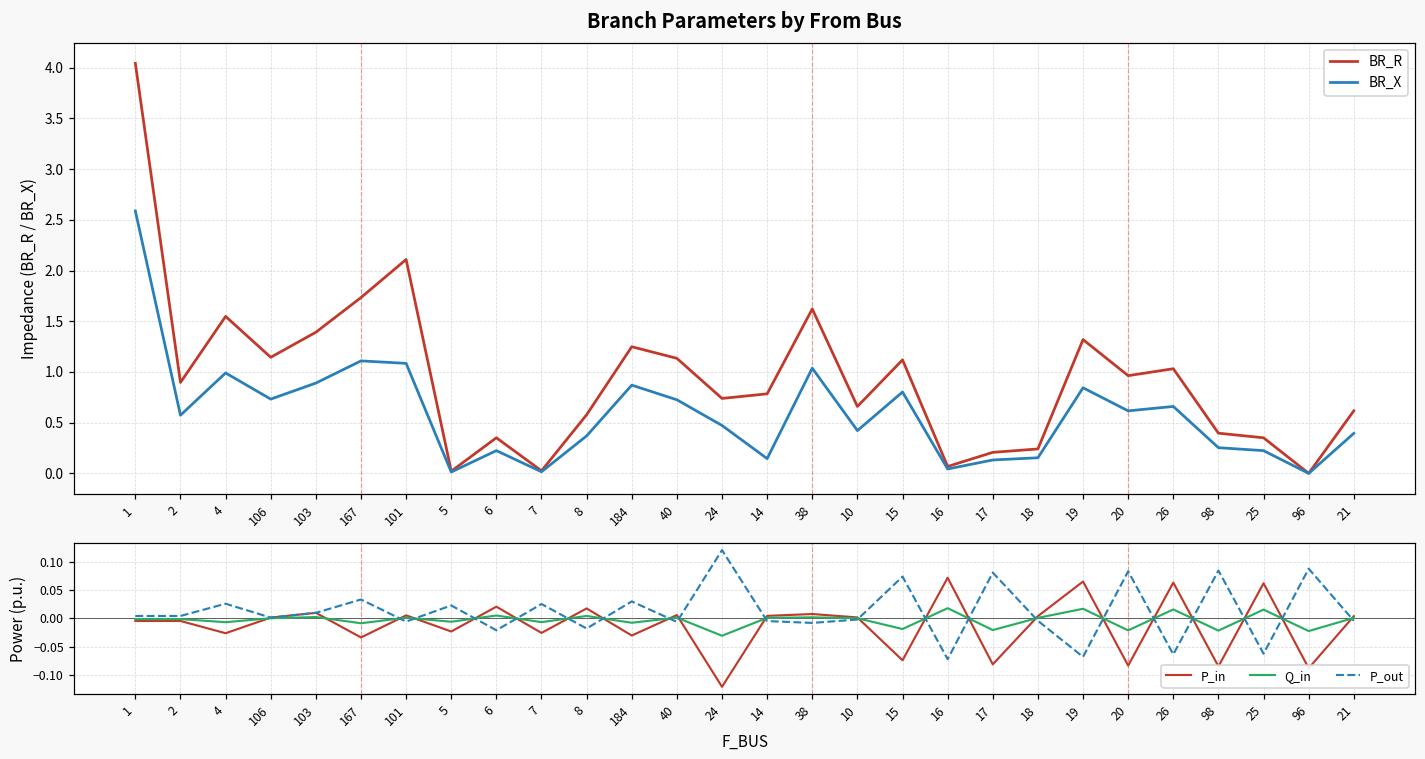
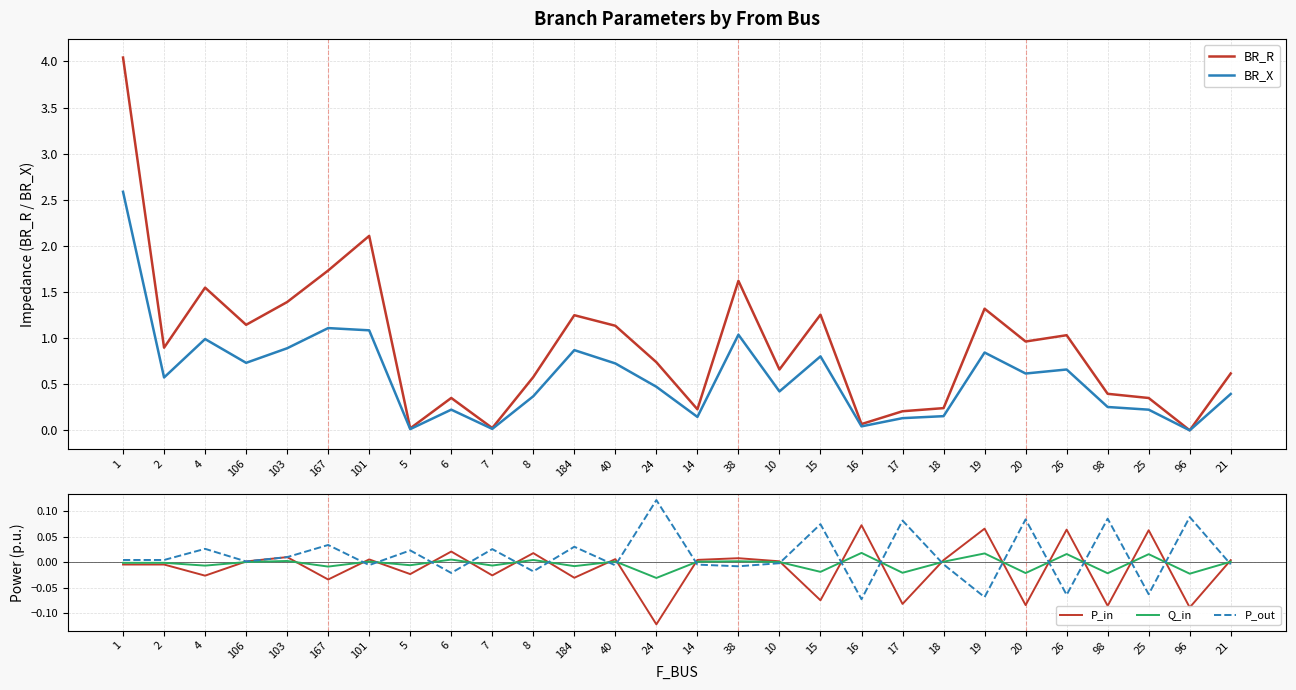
  {
    "Branch Parameters by From Bus": {
      "BR_R": {
        "1": 4.0,
        "2": 0.9,
        "4": 1.5,
        "106": 1.1,
        "103": 1.4,
        "167": 1.7,
        "101": 2.1,
        "6": 0.4,
        "8": 0.6,
        "184": 1.2,
        "40": 1.1,
        "24": 0.7,
-       "14": 0.8,
+       "14": 0.2,
        "38": 1.6,
        "10": 0.7,
-       "15": 1.1,
+       "15": 1.3,
        "17": 0.2,
        "18": 0.2,
        "19": 1.3,
        "20": 1.0,
        "26": 1.0,
        "98": 0.4,
        "25": 0.4,
        "21": 0.6
      },
      "BR_X": {
        "1": 2.6,
        "2": 0.6,
        "4": 1.0,
        "106": 0.7,
        "103": 0.9,
        "167": 1.1,
        "101": 1.1,
        "6": 0.2,
        "8": 0.4,
        "184": 0.9,
        "40": 0.7,
        "24": 0.5,
        "14": 0.1,
        "38": 1.0,
        "10": 0.4,
        "15": 0.8,
        "17": 0.1,
        "18": 0.2,
        "19": 0.8,
        "20": 0.6,
        "26": 0.7,
        "98": 0.3,
        "25": 0.2,
        "21": 0.4
      }
    }
  }
